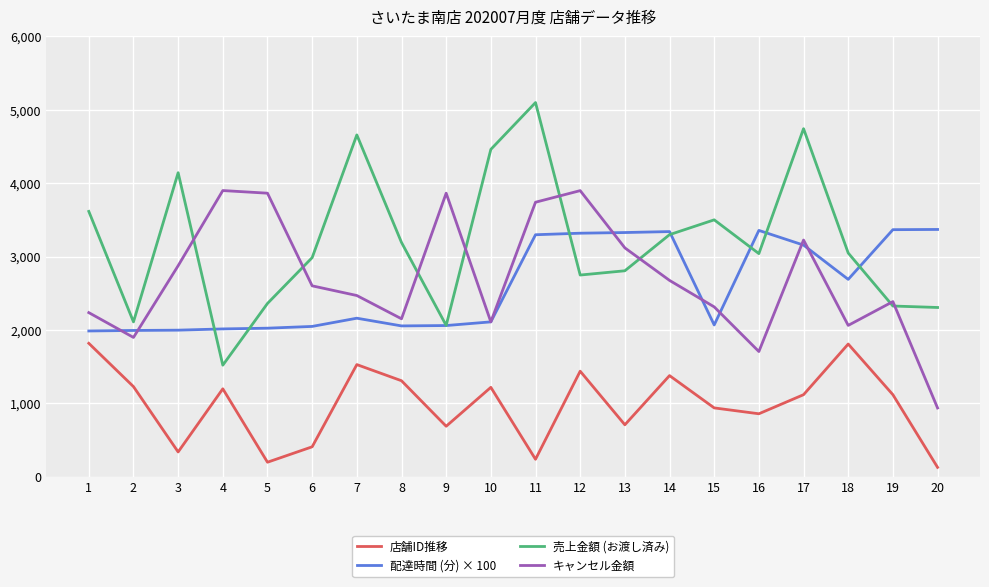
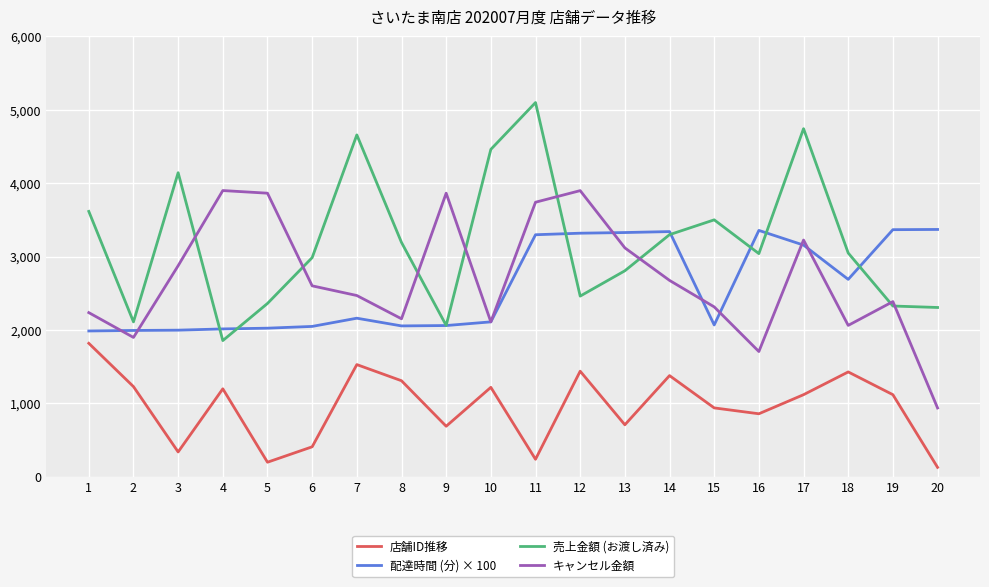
  {
    "店舗ID推移": {
      "1": "1,800",
      "2": "1,200",
      "3": "300",
      "4": "1,200",
      "5": "200",
      "6": "400",
      "7": "1,500",
      "8": "1,300",
      "9": "700",
      "10": "1,200",
      "11": "200",
      "12": "1,400",
      "13": "700",
      "14": "1,400",
      "15": "900",
      "16": "900",
      "17": "1,100",
-     "18": "1,800",
+     "18": "1,400",
      "19": "1,100",
      "20": "100"
    },
    "配達時間 (分) × 100": {
      "1": "2,000",
      "2": "2,000",
      "3": "2,000",
      "4": "2,000",
      "5": "2,000",
      "6": "2,100",
      "7": "2,200",
      "8": "2,100",
      "11": "3,300",
      "12": "3,300",
      "13": "3,300",
      "14": "3,300",
      "15": "2,100",
      "16": "3,400",
      "17": "3,200",
      "18": "2,700",
      "19": "3,400",
      "20": "3,400"
    },
    "売上金額 (お渡し済み)": {
      "1": "3,600",
      "2": "2,100",
      "3": "4,100",
-     "4": "1,500",
+     "4": "1,900",
      "5": "2,400",
      "6": "3,000",
      "7": "4,700",
      "8": "3,200",
      "10": "4,500",
      "11": "5,100",
-     "12": "2,800",
+     "12": "2,500",
      "13": "2,800",
      "14": "3,300",
      "15": "3,500",
      "16": "3,000",
      "17": "4,700",
      "18": "3,100",
      "19": "2,300",
      "20": "2,300"
    },
    "キャンセル金額": {
      "1": "2,200",
      "2": "1,900",
      "3": "2,900",
      "4": "3,900",
      "5": "3,900",
      "6": "2,600",
      "7": "2,500",
      "8": "2,200",
      "9": "3,900",
      "11": "3,700",
      "12": "3,900",
      "13": "3,100",
      "14": "2,700",
      "15": "2,300",
      "16": "1,700",
      "17": "3,200",
      "18": "2,100",
      "19": "2,400",
      "20": "900"
    }
  }
